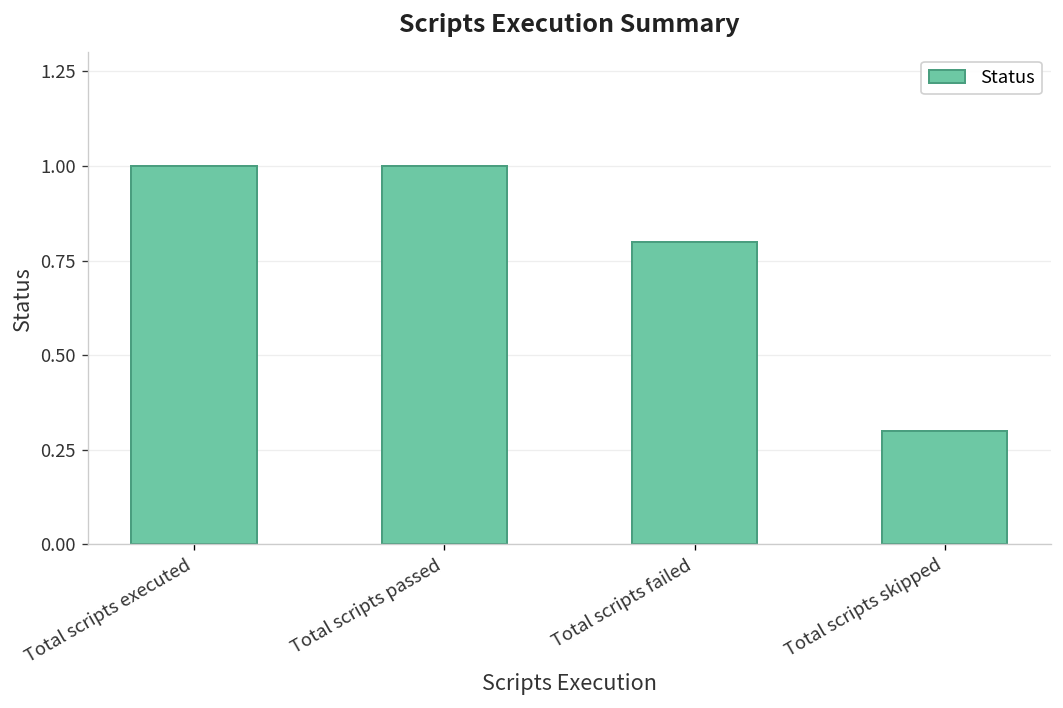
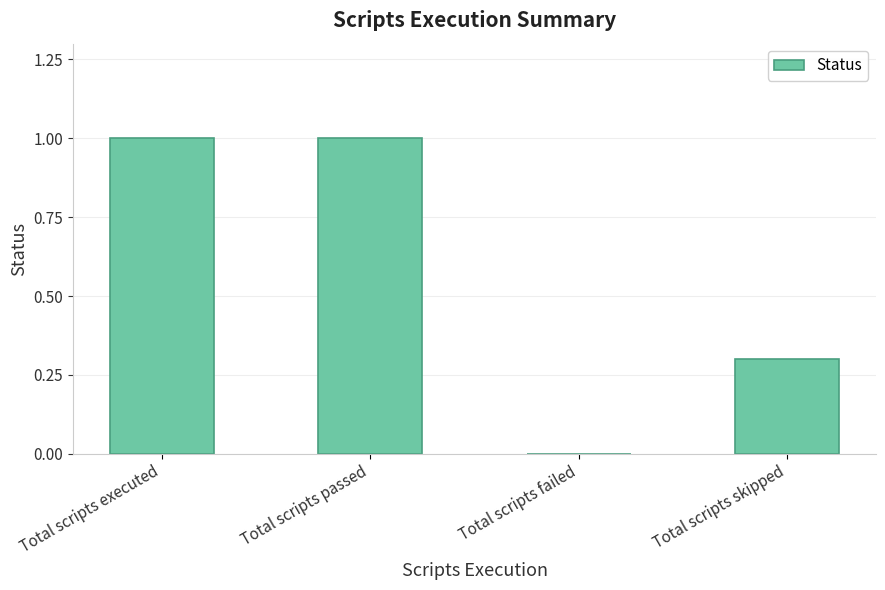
  {
    "Total scripts executed": 1.0,
    "Total scripts passed": 1.0,
-   "Total scripts failed": 0.8,
+   "Total scripts failed": 0.0,
    "Total scripts skipped": 0.3
  }
